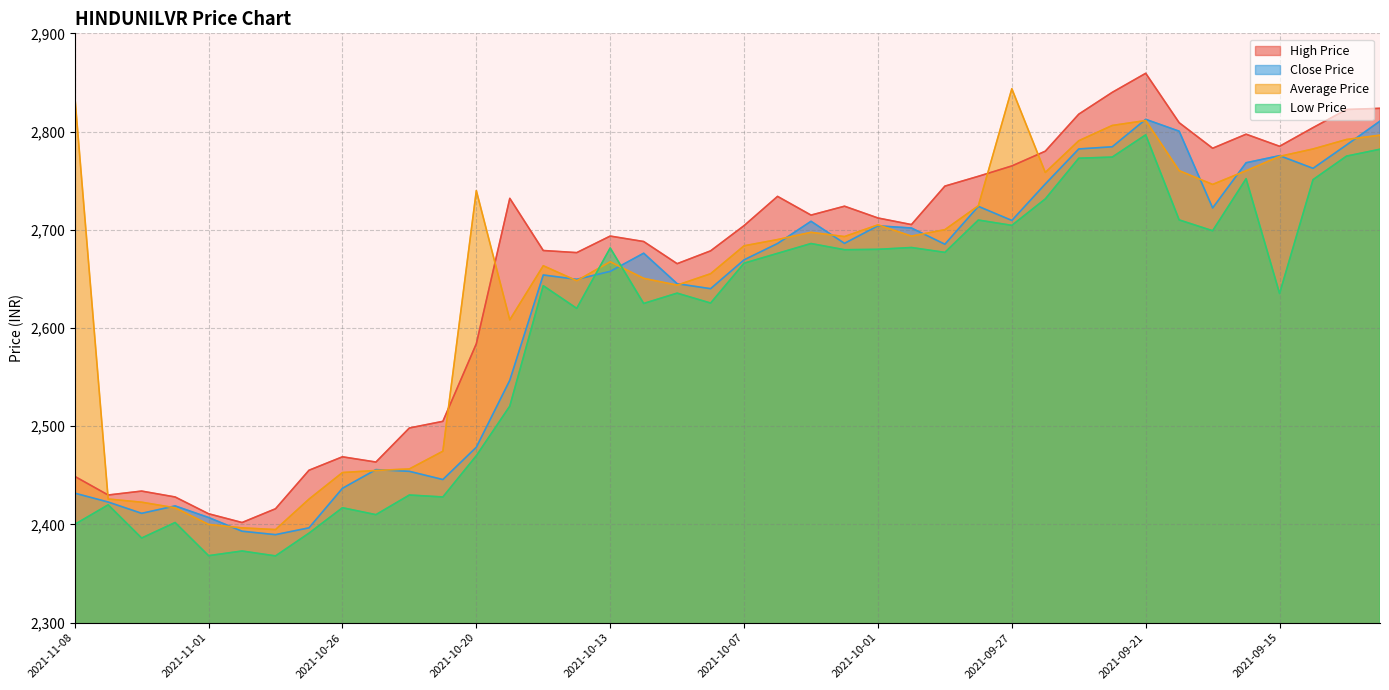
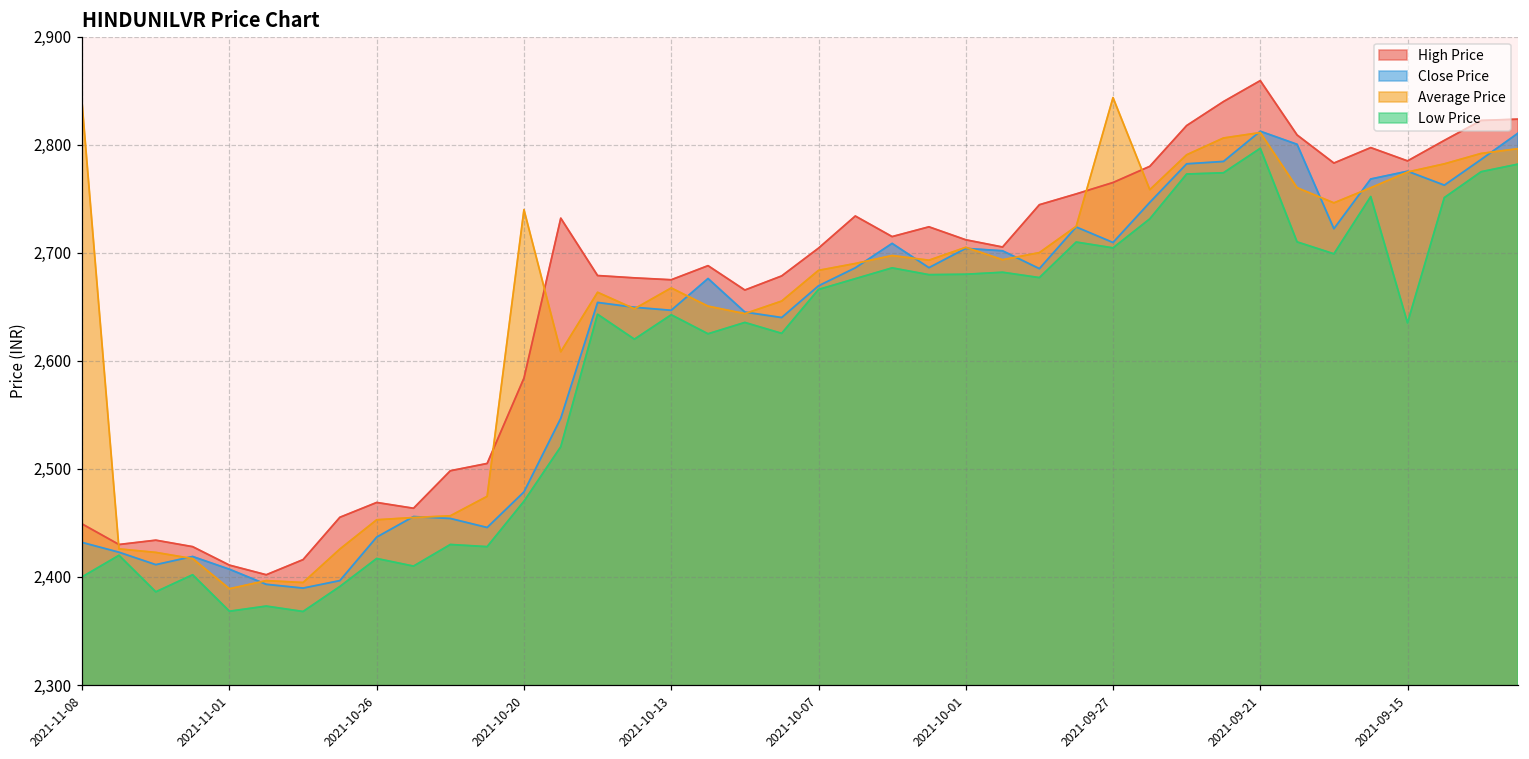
  {
    "High Price": {
      "2021-11-08": "2,450",
      "2021-11-01": "2,410",
      "2021-10-26": "2,470",
      "2021-10-20": "2,580",
-     "2021-10-13": "2,690",
+     "2021-10-13": "2,680",
      "2021-10-07": "2,700",
      "2021-10-01": "2,710",
      "2021-09-27": "2,770",
      "2021-09-21": "2,860",
      "2021-09-15": "2,790"
    },
    "Close Price": {
      "2021-11-08": "2,430",
      "2021-11-01": "2,410",
      "2021-10-26": "2,440",
      "2021-10-20": "2,480",
-     "2021-10-13": "2,660",
+     "2021-10-13": "2,650",
      "2021-10-07": "2,670",
      "2021-09-27": "2,710"
    },
    "Average Price": {
      "2021-11-08": "2,840",
-     "2021-11-01": "2,400",
+     "2021-11-01": "2,390",
      "2021-10-26": "2,450",
      "2021-10-20": "2,740",
      "2021-10-13": "2,670",
      "2021-10-07": "2,680",
      "2021-09-27": "2,840"
    },
    "Low Price": {
      "2021-11-08": "2,400",
      "2021-11-01": "2,370",
      "2021-10-26": "2,420",
      "2021-10-20": "2,470",
-     "2021-10-13": "2,680",
+     "2021-10-13": "2,640",
      "2021-10-07": "2,670",
      "2021-10-01": "2,680",
      "2021-09-27": "2,700",
      "2021-09-21": "2,800",
      "2021-09-15": "2,640"
    }
  }
